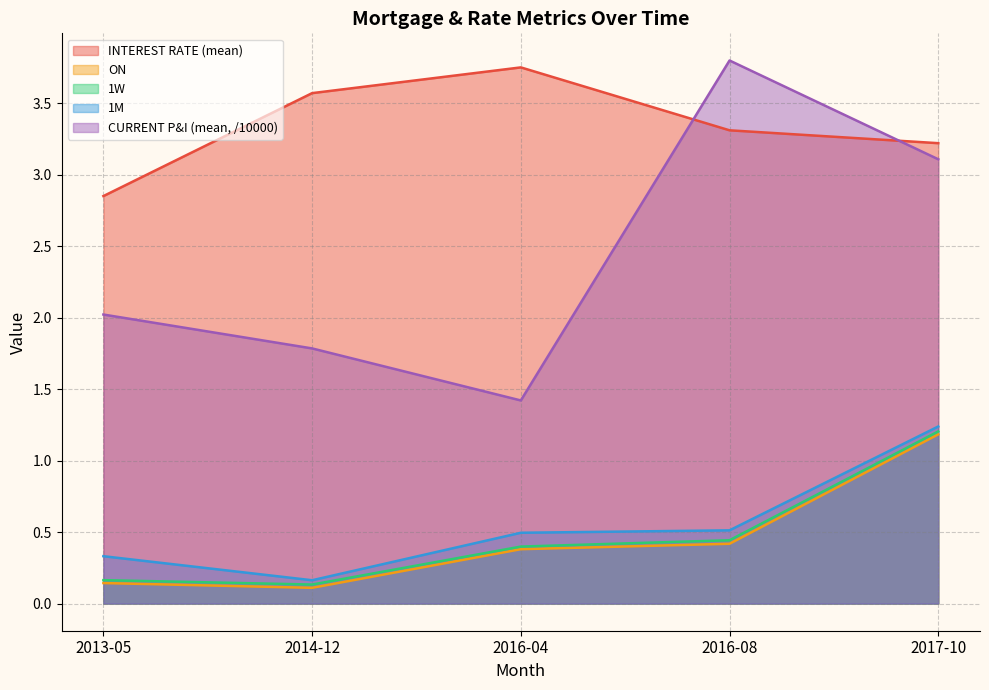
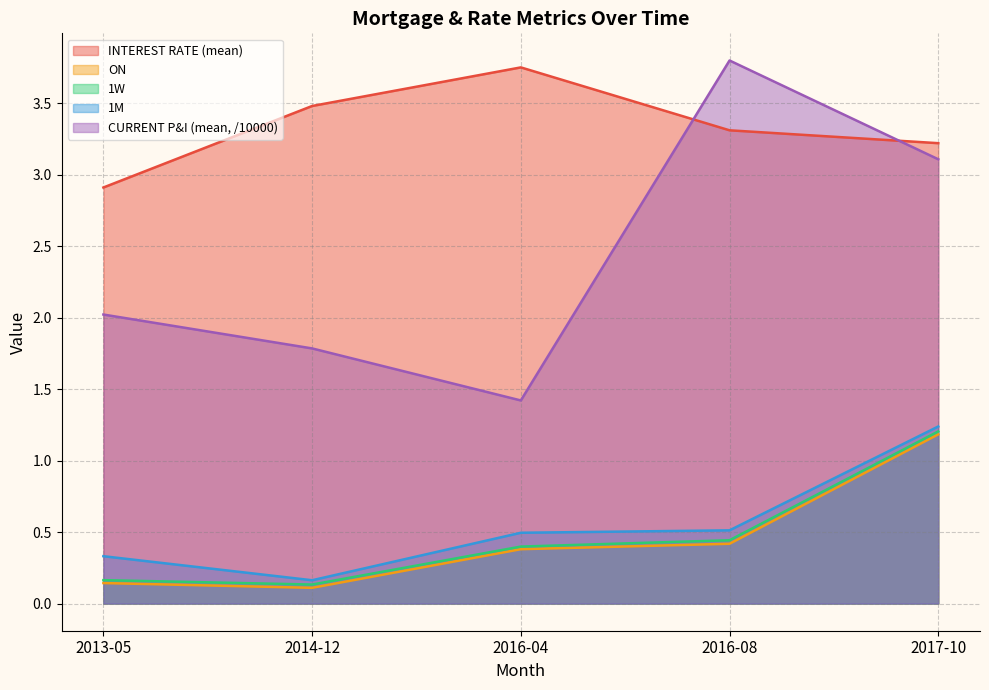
  {
    "INTEREST RATE (mean)": {
-     "2013-05": 2.85,
-     "2014-12": 3.57,
+     "2013-05": 2.91,
+     "2014-12": 3.48,
      "2016-04": 3.75,
      "2016-08": 3.31,
      "2017-10": 3.22
    },
    "ON": {
      "2013-05": 0.14,
      "2014-12": 0.11,
      "2016-04": 0.38,
      "2016-08": 0.42,
      "2017-10": 1.18
    },
    "1W": {
      "2013-05": 0.16,
      "2014-12": 0.13,
      "2016-04": 0.40,
      "2016-08": 0.44,
      "2017-10": 1.20
    },
    "1M": {
      "2013-05": 0.33,
      "2014-12": 0.16,
      "2016-04": 0.50,
      "2016-08": 0.51,
      "2017-10": 1.24
    },
    "CURRENT P&I (mean, /10000)": {
      "2013-05": 2.02,
      "2014-12": 1.78,
      "2016-04": 1.42,
      "2016-08": 3.80,
      "2017-10": 3.11
    }
  }
